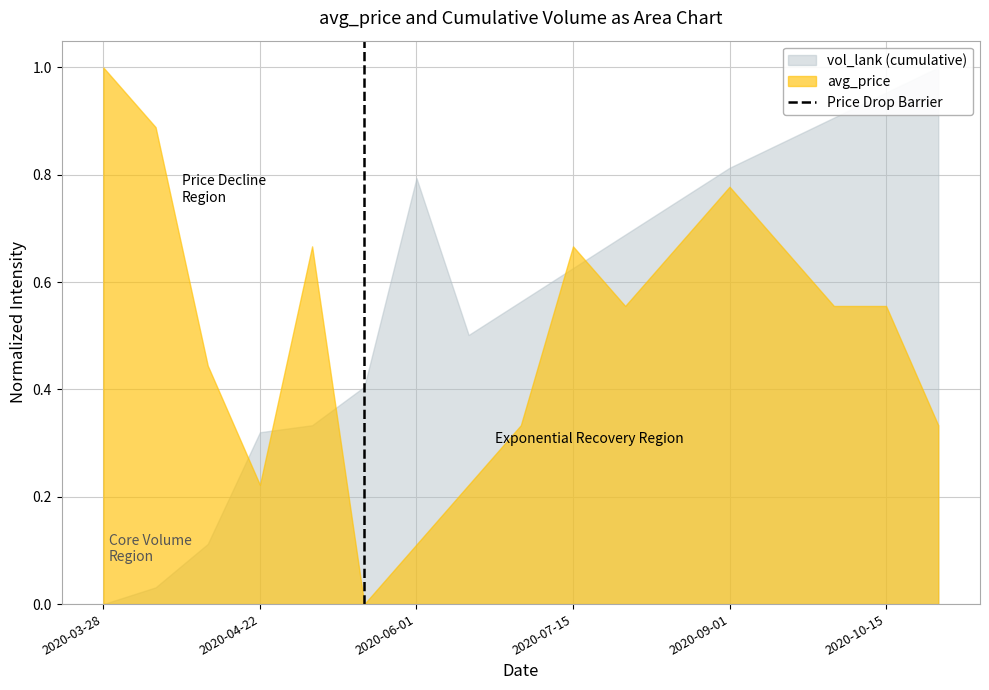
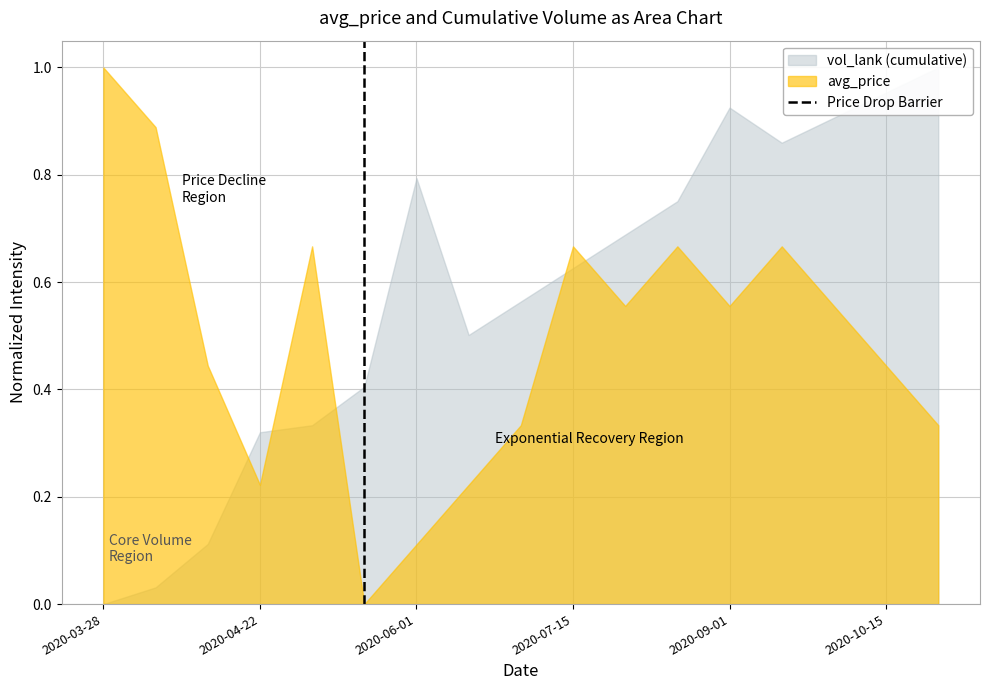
  {
    "vol_lank (cumulative)": {
      "2020-03-28": 0.00,
      "2020-04-22": 0.32,
      "2020-06-01": 0.79,
      "2020-07-15": 0.63,
-     "2020-09-01": 0.81
+     "2020-09-01": 0.93
    },
    "avg_price": {
      "2020-03-28": 1.00,
      "2020-04-22": 0.22,
      "2020-06-01": 0.11,
      "2020-07-15": 0.67,
-     "2020-09-01": 0.78,
-     "2020-10-15": 0.56
+     "2020-09-01": 0.56,
+     "2020-10-15": 0.44
    }
  }
